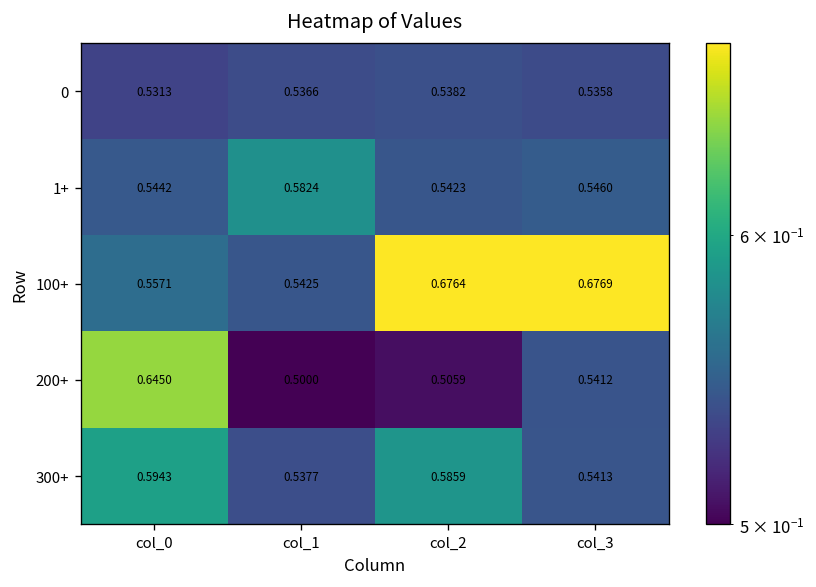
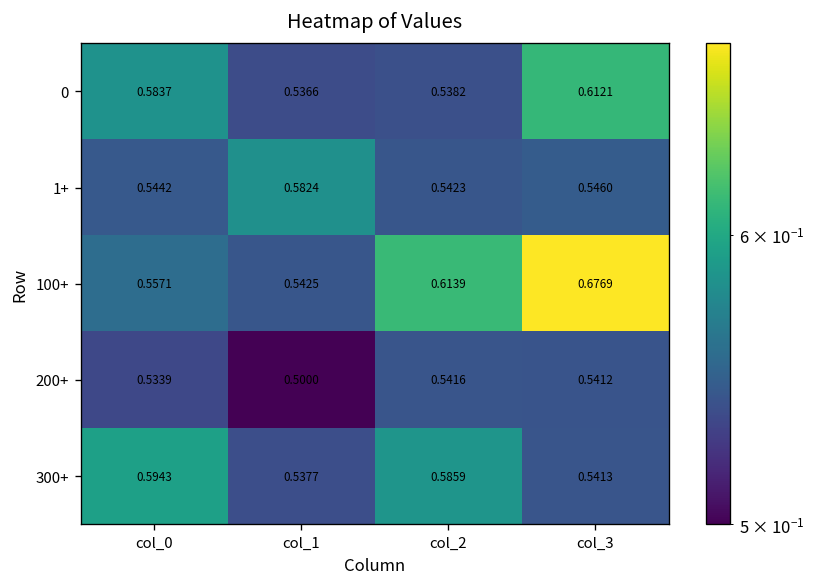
  {
    "0": {
-     "col_0": 0.5313,
+     "col_0": 0.5837,
      "col_1": 0.5366,
      "col_2": 0.5382,
-     "col_3": 0.5358
+     "col_3": 0.6121
    },
    "1+": {
      "col_0": 0.5442,
      "col_1": 0.5824,
      "col_2": 0.5423,
      "col_3": 0.5460
    },
    "100+": {
      "col_0": 0.5571,
      "col_1": 0.5425,
-     "col_2": 0.6764,
+     "col_2": 0.6139,
      "col_3": 0.6769
    },
    "200+": {
-     "col_0": 0.6450,
+     "col_0": 0.5339,
      "col_1": 0.5000,
-     "col_2": 0.5059,
+     "col_2": 0.5416,
      "col_3": 0.5412
    },
    "300+": {
      "col_0": 0.5943,
      "col_1": 0.5377,
      "col_2": 0.5859,
      "col_3": 0.5413
    }
  }
